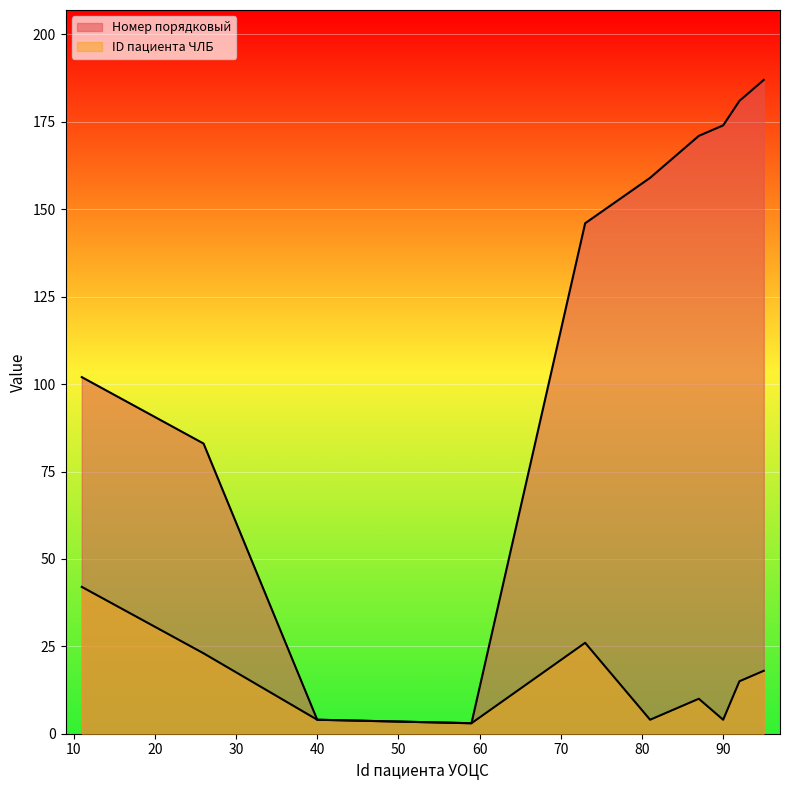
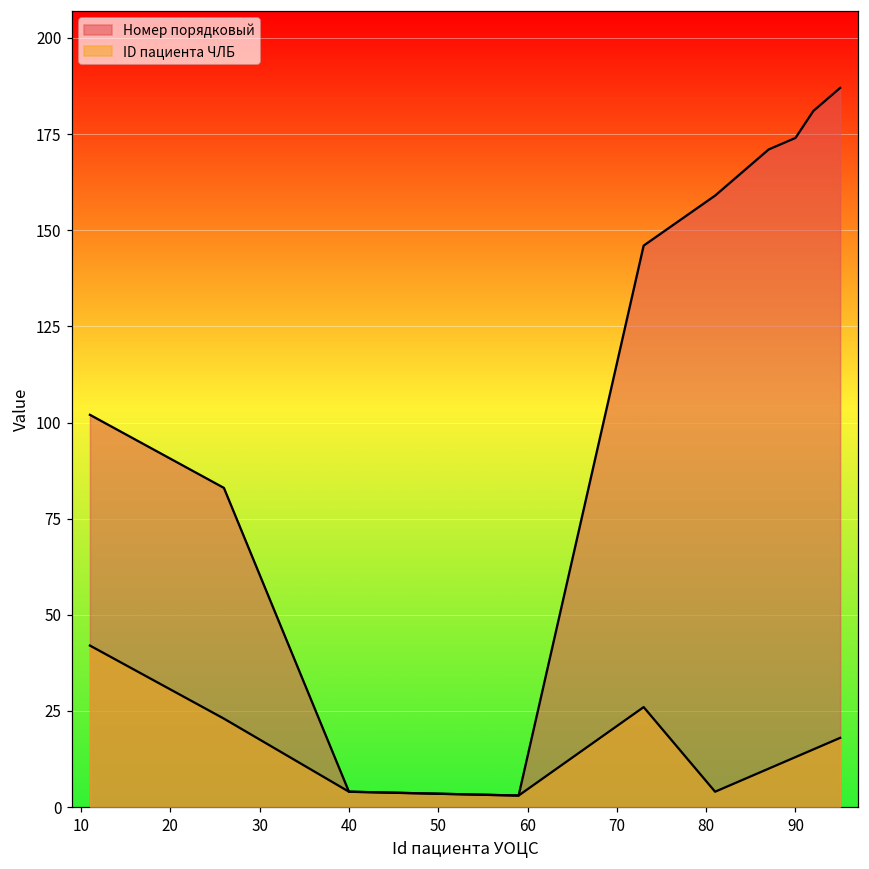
  {
    "Номер порядковый": {
      "90": 174
    },
    "ID пациента ЧЛБ": {
-     "90": 4
+     "90": 13
    }
  }
